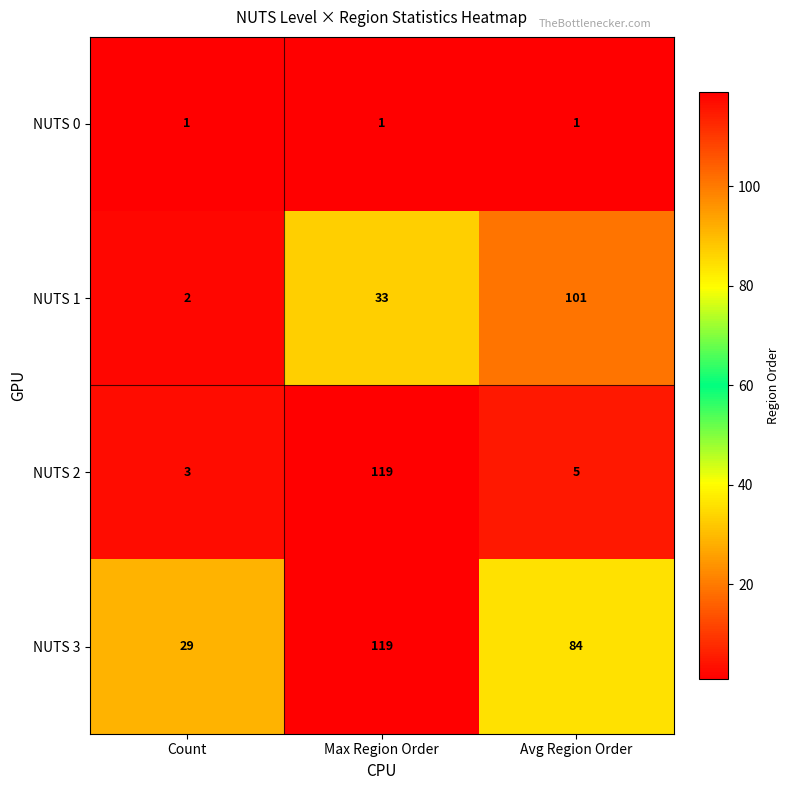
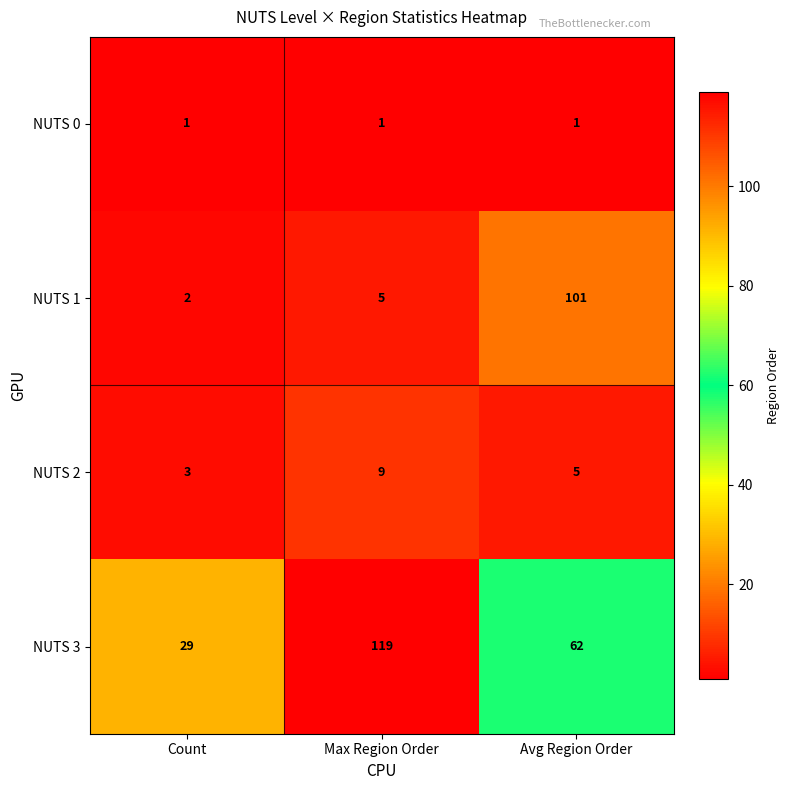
  {
    "NUTS 0": {
      "Count": 1,
      "Max Region Order": 1,
      "Avg Region Order": 1
    },
    "NUTS 1": {
      "Count": 2,
-     "Max Region Order": 33,
+     "Max Region Order": 5,
      "Avg Region Order": 101
    },
    "NUTS 2": {
      "Count": 3,
-     "Max Region Order": 119,
+     "Max Region Order": 9,
      "Avg Region Order": 5
    },
    "NUTS 3": {
      "Count": 29,
      "Max Region Order": 119,
-     "Avg Region Order": 84
+     "Avg Region Order": 62
    }
  }
